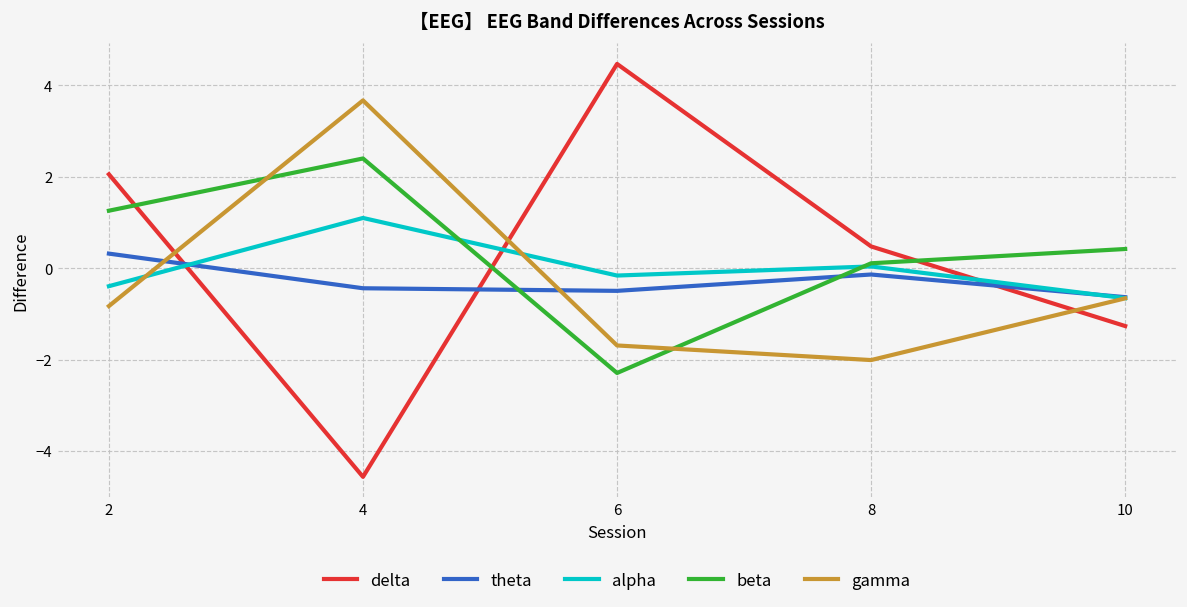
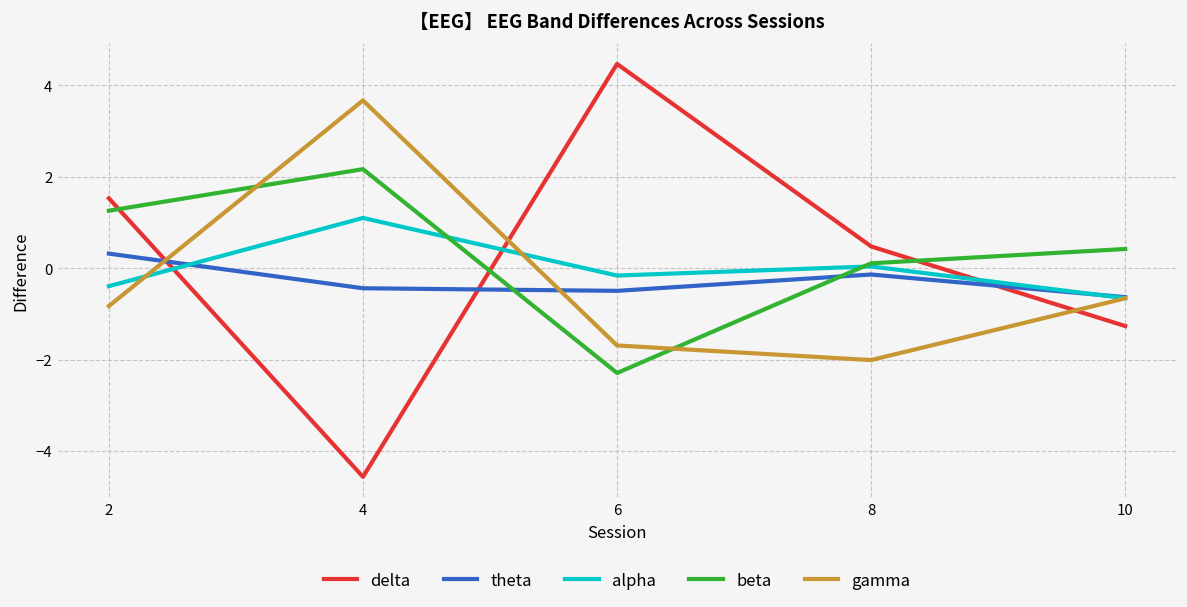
  {
    "delta": {
-     "2": 2.0,
+     "2": 1.5,
      "4": -4.6,
      "6": 4.5,
      "8": 0.5,
      "10": -1.3
    },
    "theta": {
      "2": 0.3,
      "4": -0.4,
      "6": -0.5,
      "8": -0.1
    },
    "alpha": {
      "2": -0.4,
      "4": 1.1,
      "6": -0.2,
      "8": 0.0
    },
    "beta": {
      "2": 1.3,
-     "4": 2.4,
+     "4": 2.2,
      "6": -2.3,
      "8": 0.1,
      "10": 0.4
    },
    "gamma": {
      "2": -0.8,
      "4": 3.7,
      "6": -1.7,
      "8": -2.0
    }
  }
